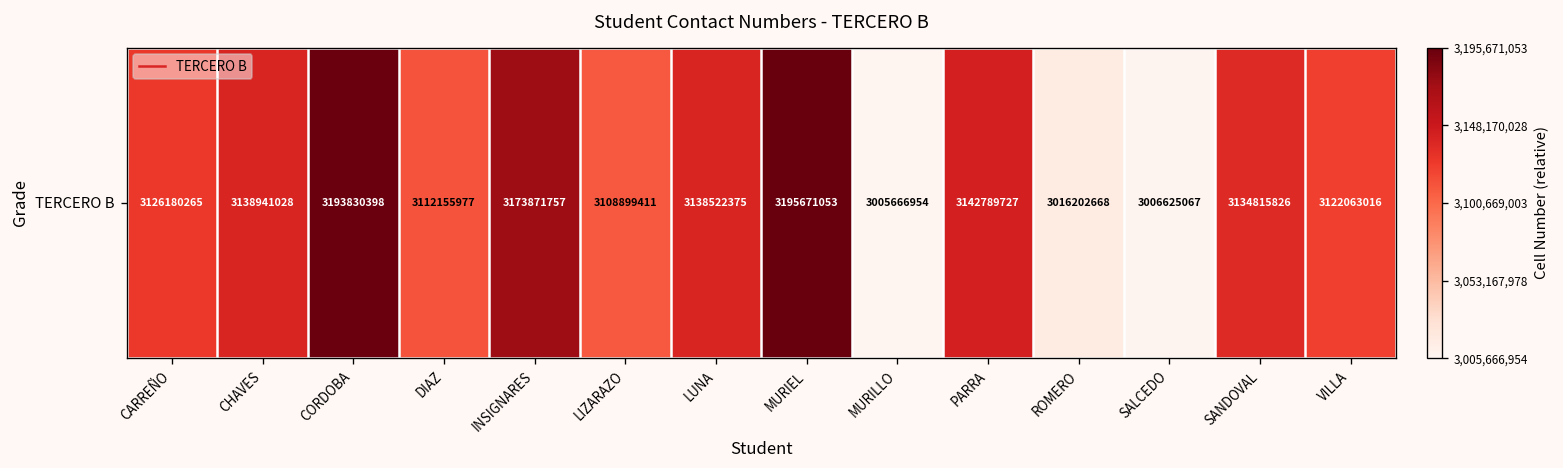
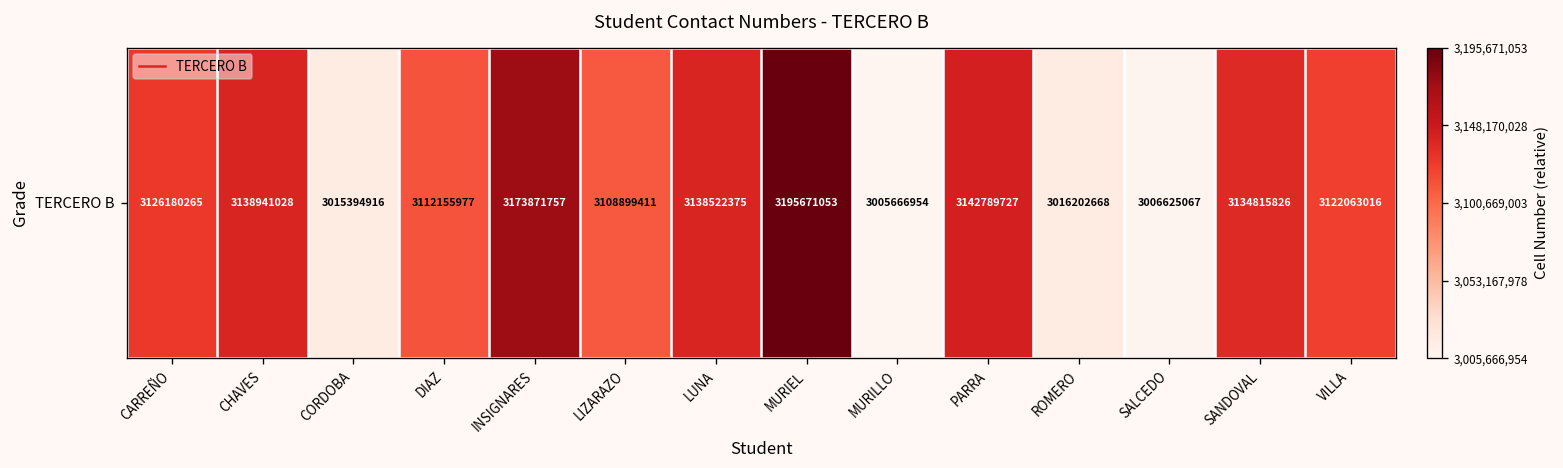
  {
    "TERCERO B": {
      "CARREÑO": 3126180265,
      "CHAVES": 3138941028,
-     "CORDOBA": 3193830398,
+     "CORDOBA": 3015394916,
      "DIAZ": 3112155977,
      "INSIGNARES": 3173871757,
      "LIZARAZO": 3108899411,
      "LUNA": 3138522375,
      "MURIEL": 3195671053,
      "MURILLO": 3005666954,
      "PARRA": 3142789727,
      "ROMERO": 3016202668,
      "SALCEDO": 3006625067,
      "SANDOVAL": 3134815826,
      "VILLA": 3122063016
    }
  }
